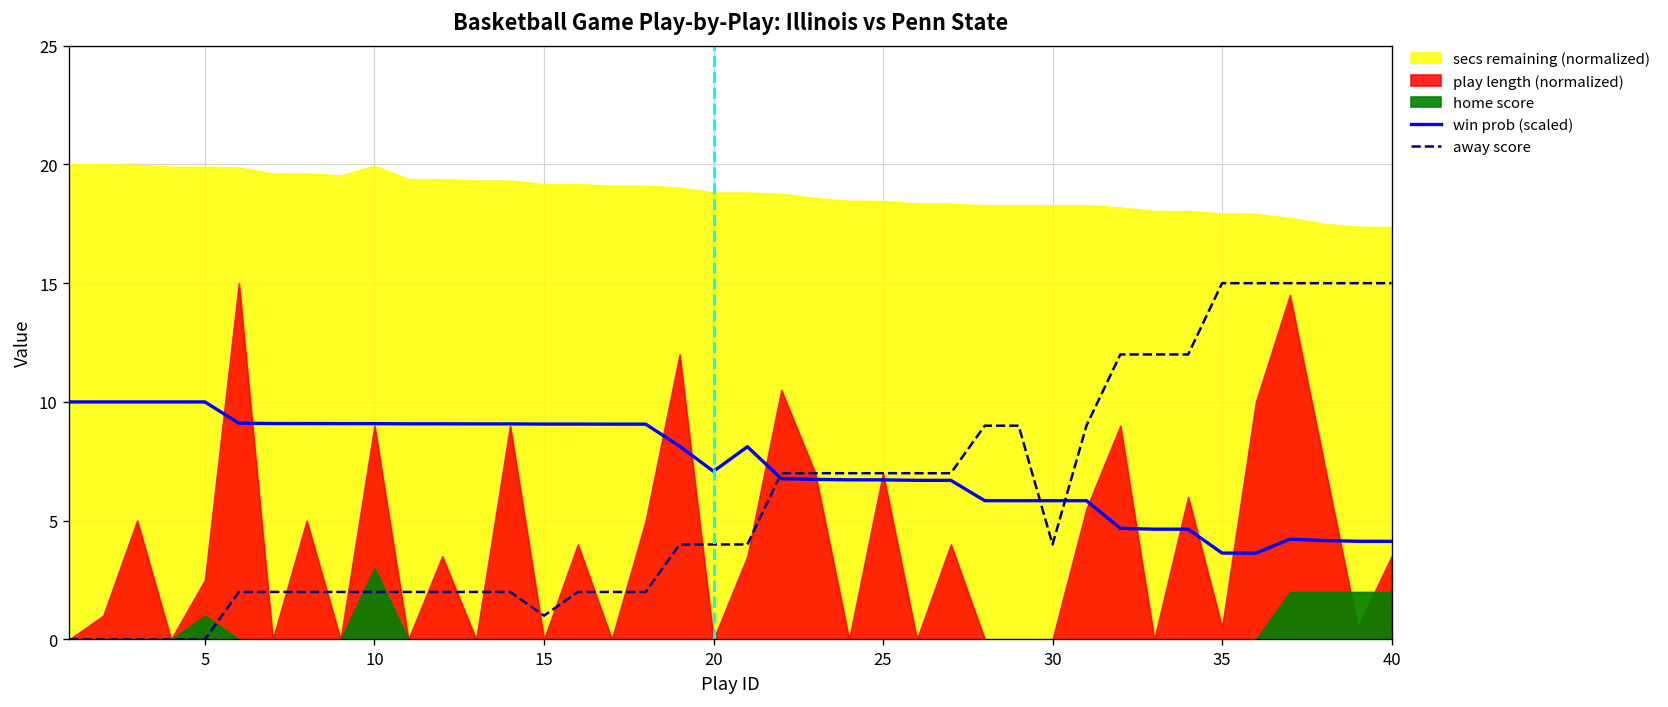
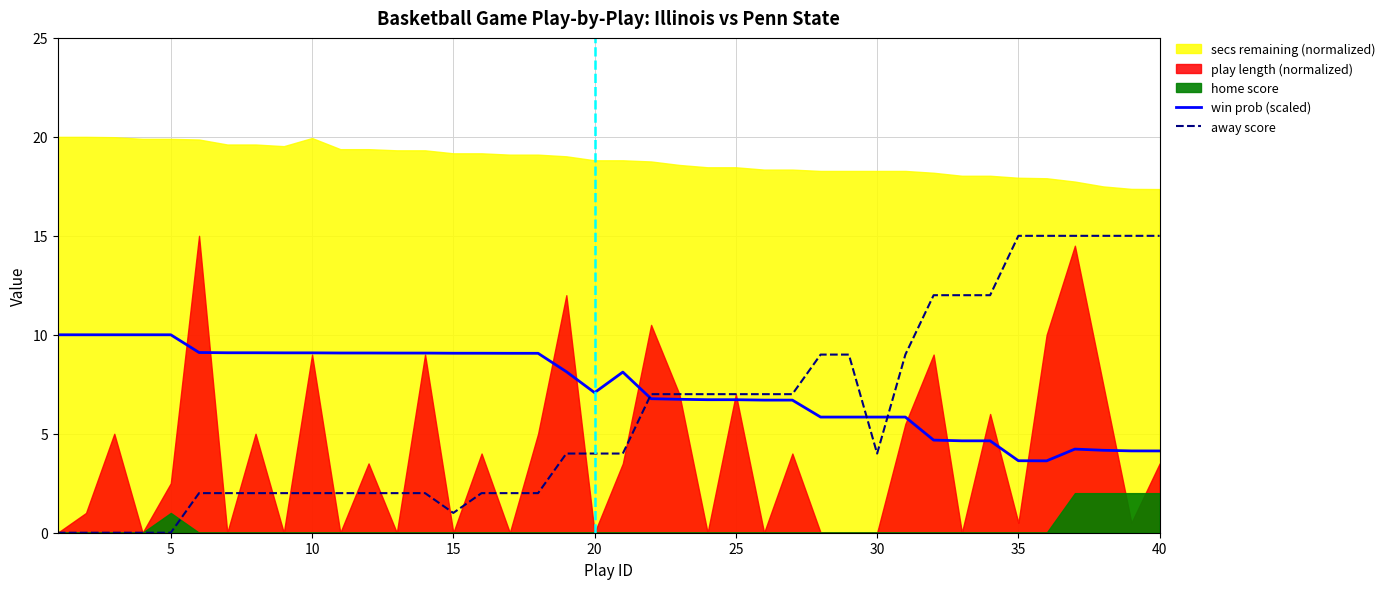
  {
    "win prob (scaled)": {
      "5": 10,
      "15": 9,
      "20": 7,
      "25": 6.7,
      "30": 5.8,
      "35": 3.6,
      "40": 4.1
    },
    "secs remaining (normalized)": {
      "5": 20,
      "10": 20,
      "15": 19.2,
      "20": 18.8,
      "25": 18.5,
      "30": 18.3,
      "35": 18,
      "40": 17.4
    },
    "away score": {
      "5": 0,
      "10": 2,
      "15": 1,
      "20": 4,
      "30": 4,
      "35": 15,
      "40": 15
    },
    "play length (normalized)": {
      "5": 2.5,
      "35": 0.5,
      "40": 3.5
    },
    "home score": {
      "5": 1,
-     "10": 3,
+     "10": 0,
      "25": 0,
      "35": 0,
      "40": 2
    }
  }
